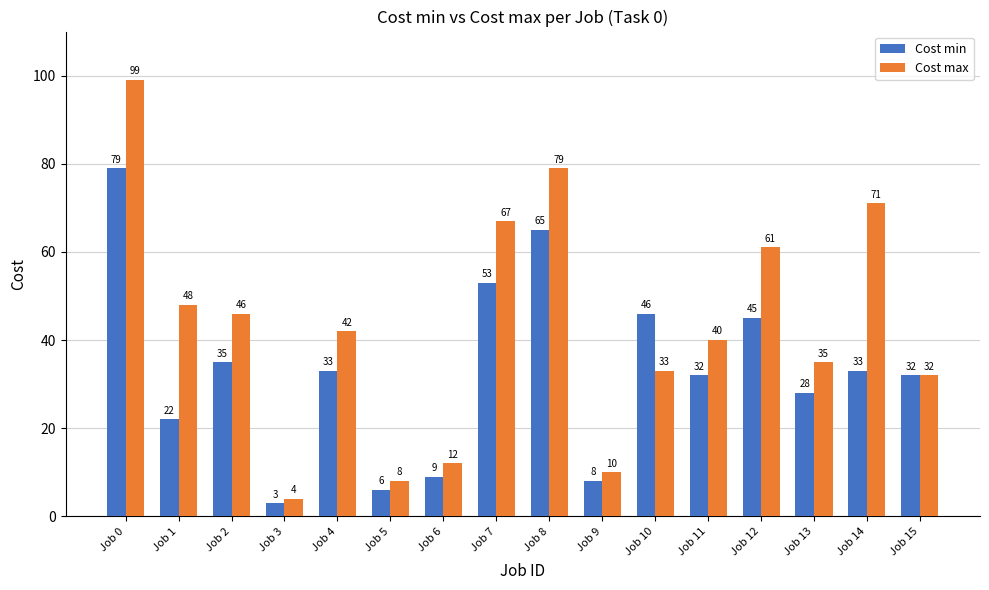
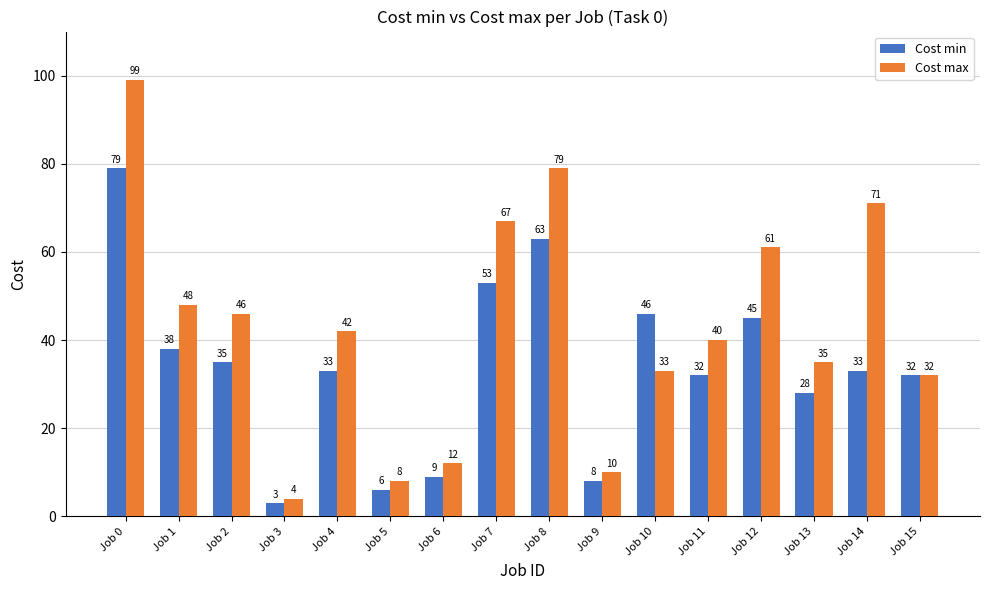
  {
    "Cost min": {
      "Job 0": 79,
-     "Job 1": 22,
+     "Job 1": 38,
      "Job 2": 35,
      "Job 3": 3,
      "Job 4": 33,
      "Job 5": 6,
      "Job 6": 9,
      "Job 7": 53,
-     "Job 8": 65,
+     "Job 8": 63,
      "Job 9": 8,
      "Job 10": 46,
      "Job 11": 32,
      "Job 12": 45,
      "Job 13": 28,
      "Job 14": 33,
      "Job 15": 32
    },
    "Cost max": {
      "Job 0": 99,
      "Job 1": 48,
      "Job 2": 46,
      "Job 3": 4,
      "Job 4": 42,
      "Job 5": 8,
      "Job 6": 12,
      "Job 7": 67,
      "Job 8": 79,
      "Job 9": 10,
      "Job 10": 33,
      "Job 11": 40,
      "Job 12": 61,
      "Job 13": 35,
      "Job 14": 71,
      "Job 15": 32
    }
  }
